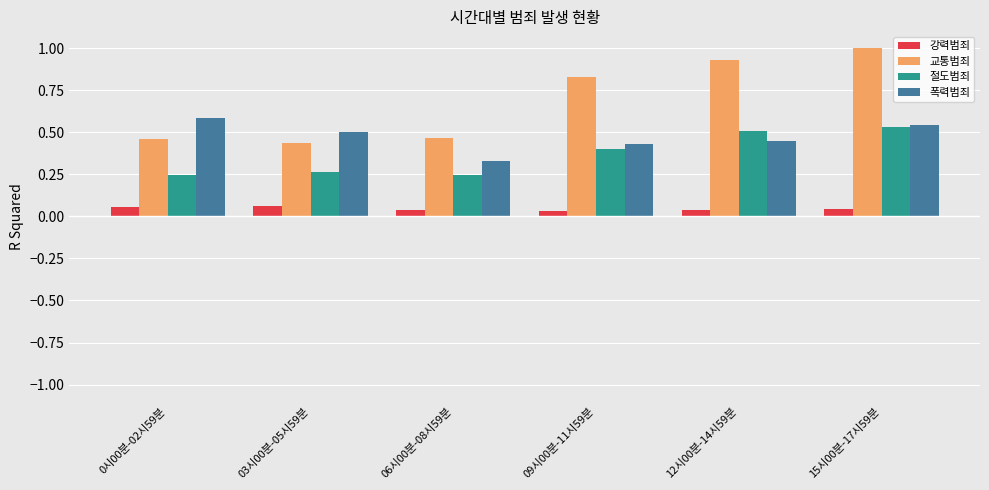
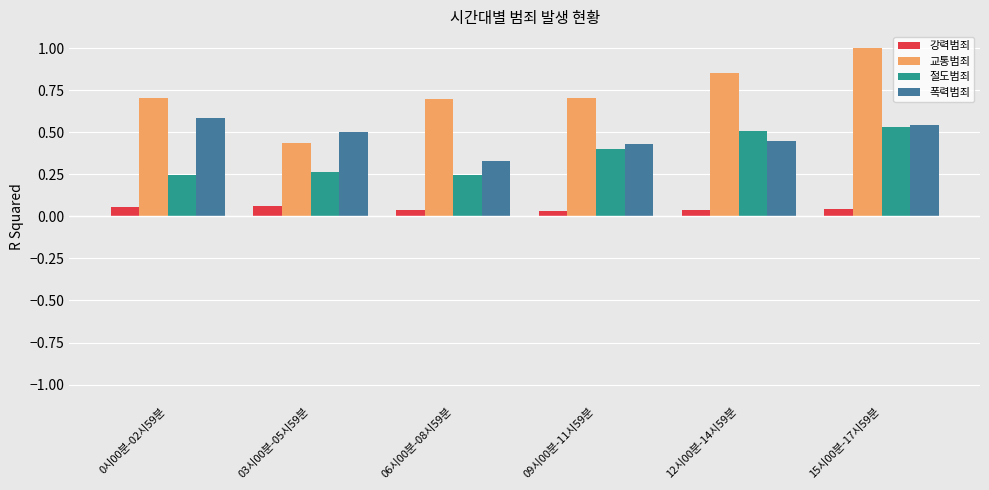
  {
    "강력범죄": {
      "0시00분-02시59분": 0.05,
      "03시00분-05시59분": 0.06,
      "06시00분-08시59분": 0.04,
      "09시00분-11시59분": 0.03,
      "12시00분-14시59분": 0.04,
      "15시00분-17시59분": 0.05
    },
    "교통범죄": {
-     "0시00분-02시59분": 0.46,
+     "0시00분-02시59분": 0.70,
      "03시00분-05시59분": 0.44,
-     "06시00분-08시59분": 0.46,
-     "09시00분-11시59분": 0.83,
-     "12시00분-14시59분": 0.93,
+     "06시00분-08시59분": 0.70,
+     "09시00분-11시59분": 0.70,
+     "12시00분-14시59분": 0.85,
      "15시00분-17시59분": 1.00
    }
  }
